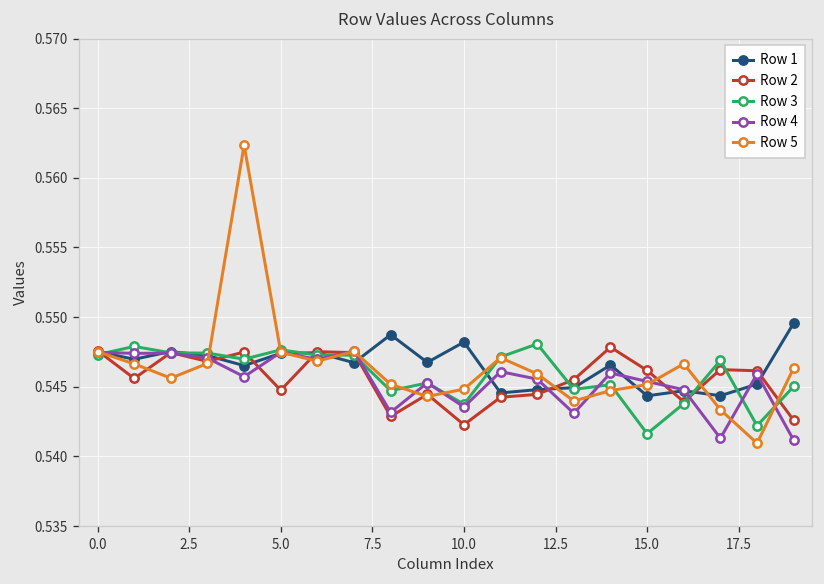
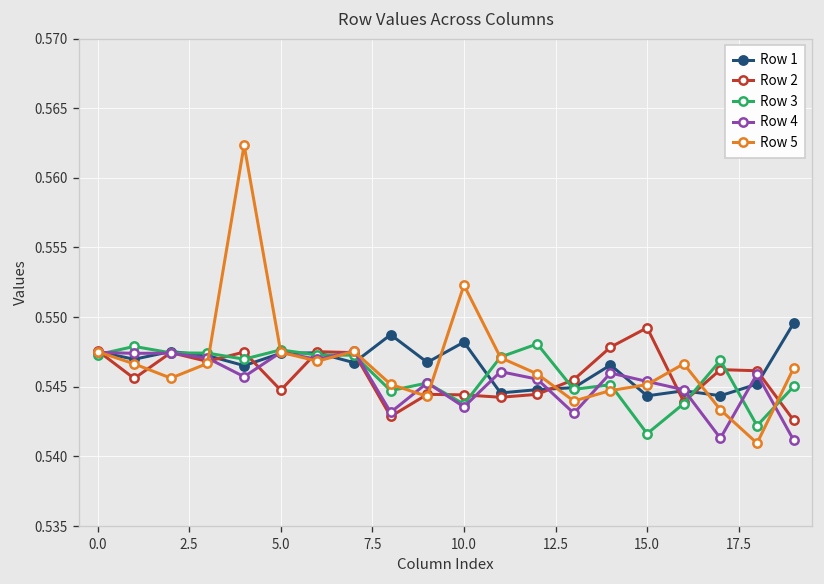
  {
    "Row 1": {
      "10.0": 0.5482,
      "15.0": 0.5443
    },
    "Row 2": {
      "5.0": 0.5448,
-     "10.0": 0.5423,
-     "15.0": 0.5462
+     "10.0": 0.5444,
+     "15.0": 0.5492
    },
    "Row 3": {
      "15.0": 0.5416
    },
    "Row 4": {
      "15.0": 0.5454
    },
    "Row 5": {
-     "10.0": 0.5448,
+     "10.0": 0.5523,
      "15.0": 0.5452
    }
  }
